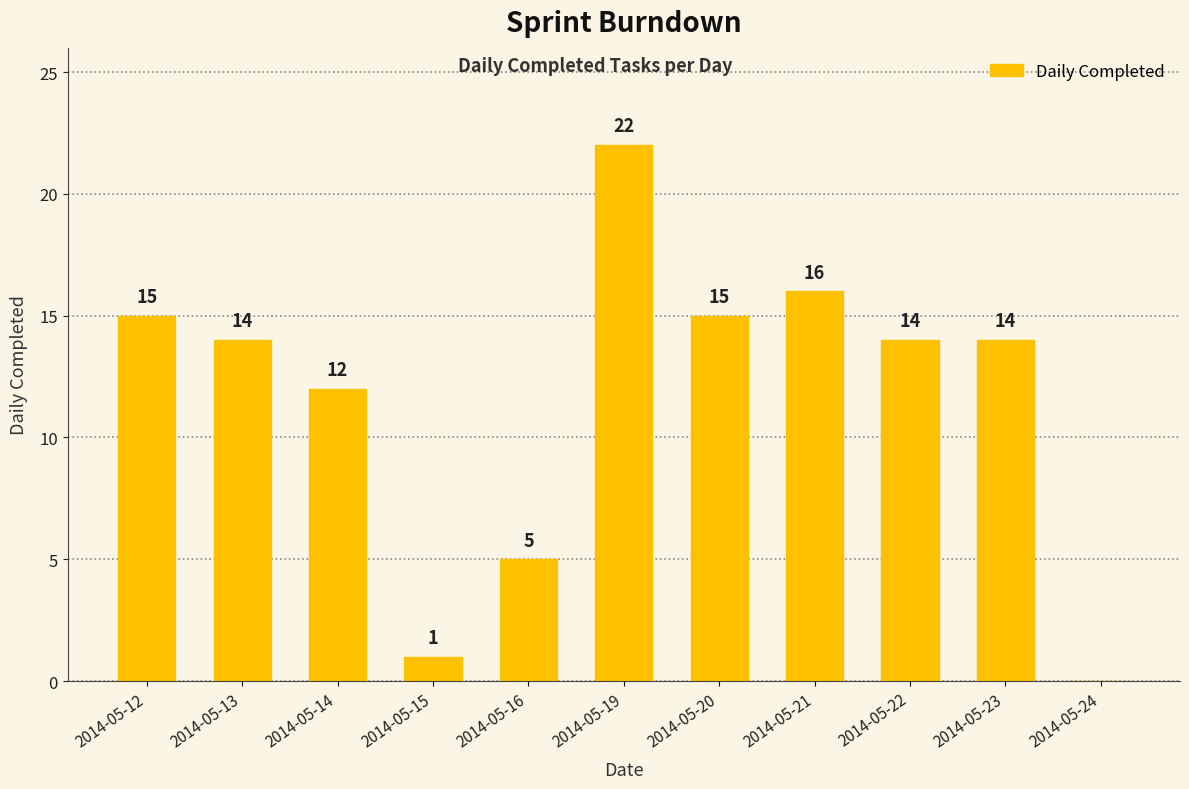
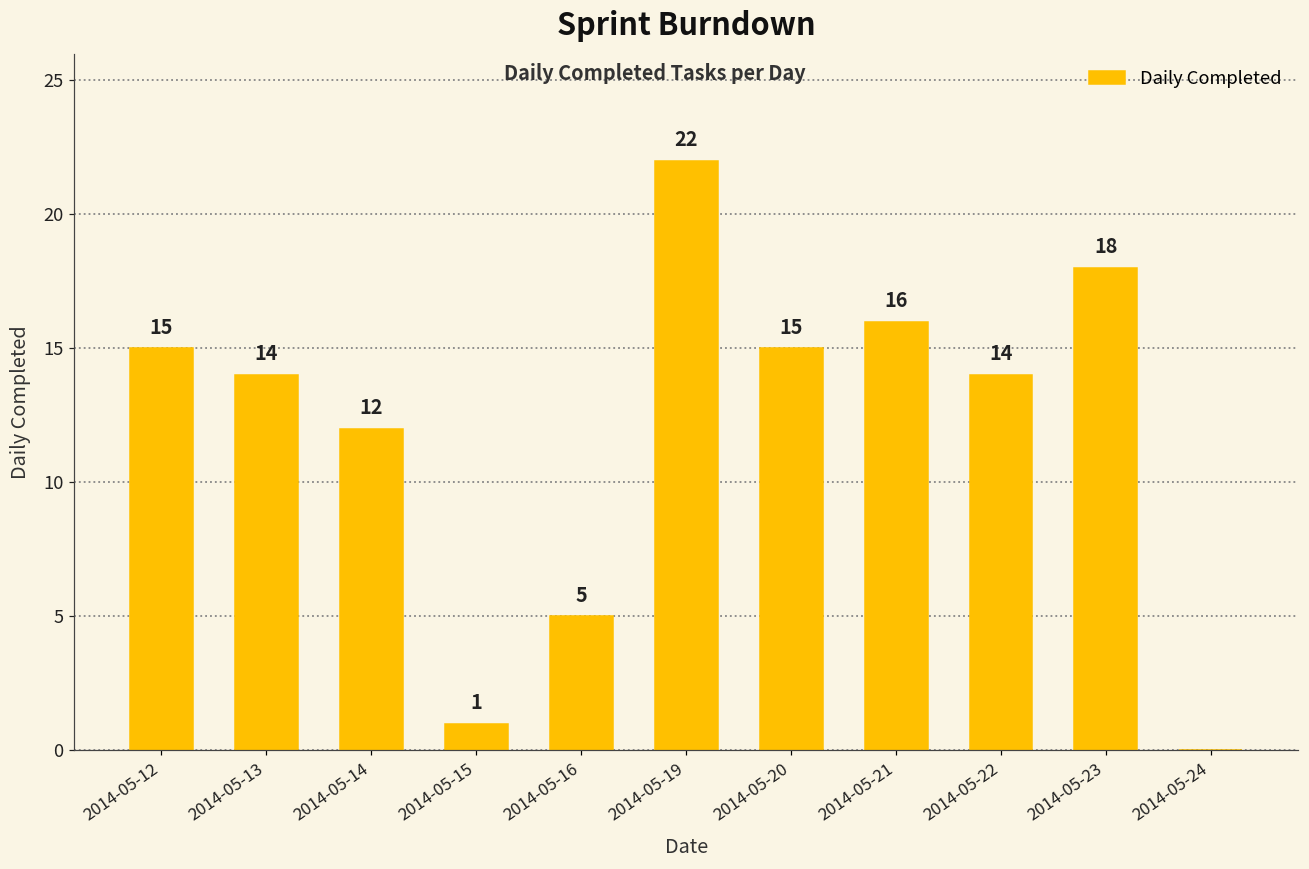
  {
    "2014-05-12": 15,
    "2014-05-13": 14,
    "2014-05-14": 12,
    "2014-05-15": 1,
    "2014-05-16": 5,
    "2014-05-19": 22,
    "2014-05-20": 15,
    "2014-05-21": 16,
    "2014-05-22": 14,
-   "2014-05-23": 14
+   "2014-05-23": 18
  }
